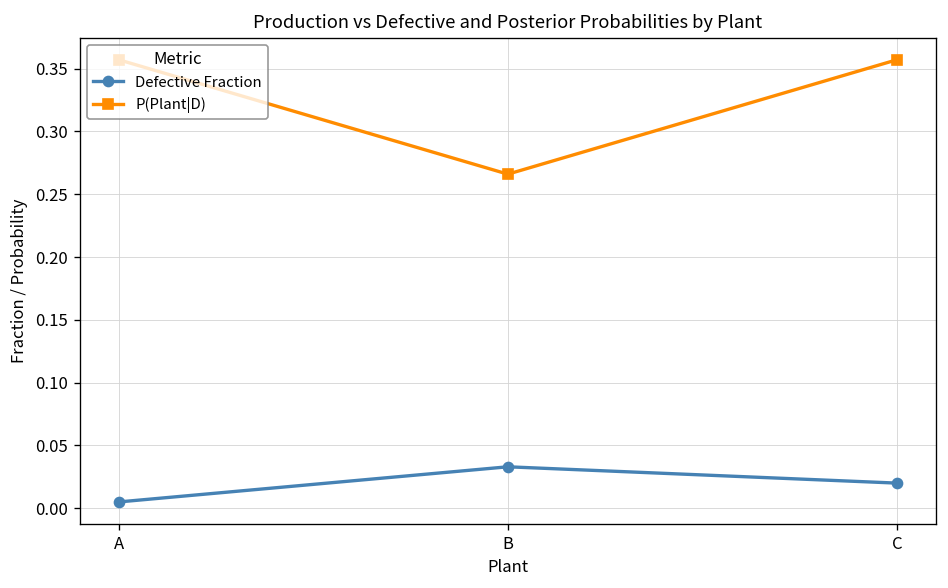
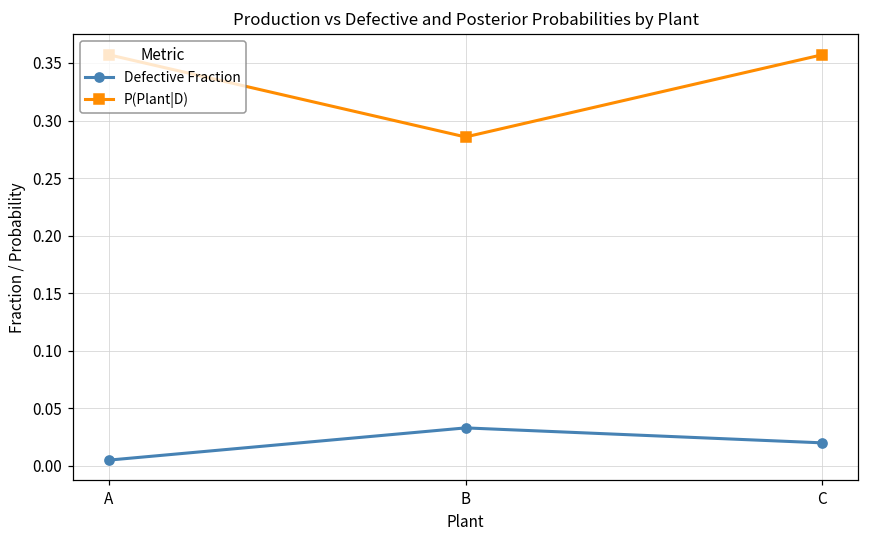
  {
    "Defective Fraction": {
      "A": 0.005,
      "B": 0.033,
      "C": 0.020
    },
    "P(Plant|D)": {
-     "B": 0.266,
+     "B": 0.286,
      "C": 0.357
    }
  }
